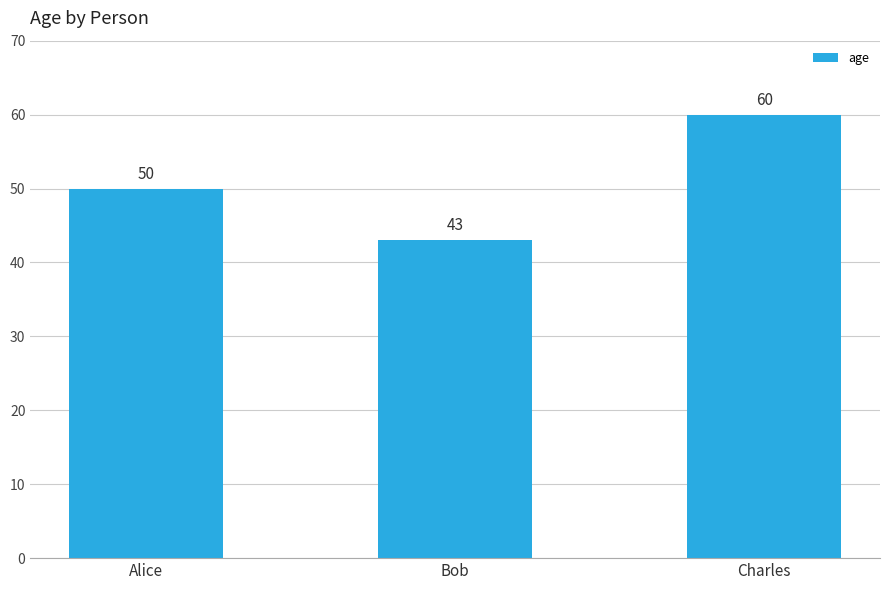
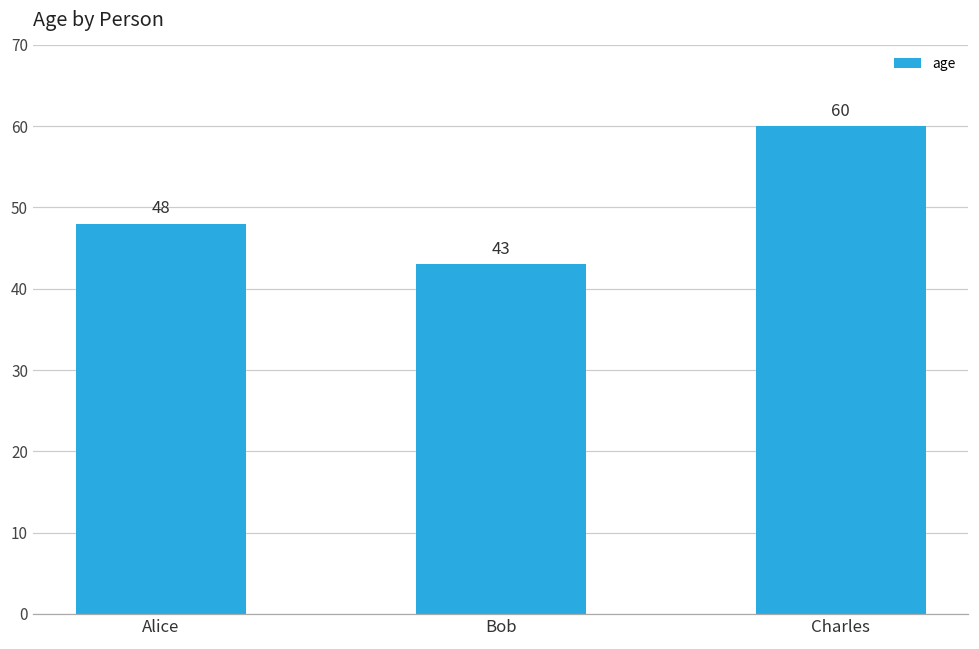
  {
-   "Alice": 50,
+   "Alice": 48,
    "Bob": 43,
    "Charles": 60
  }
